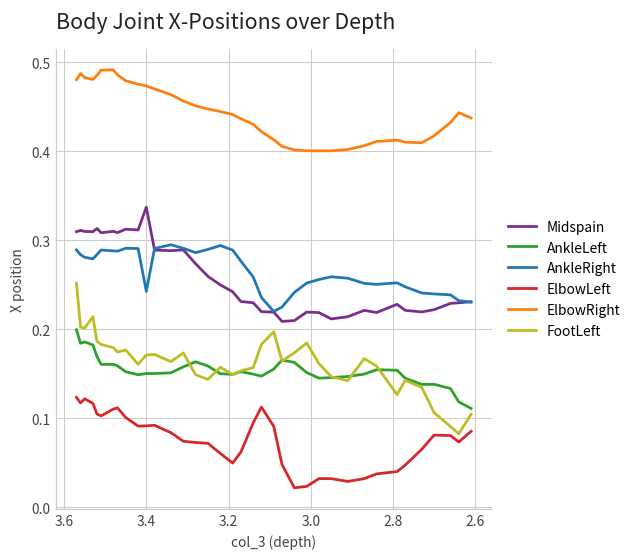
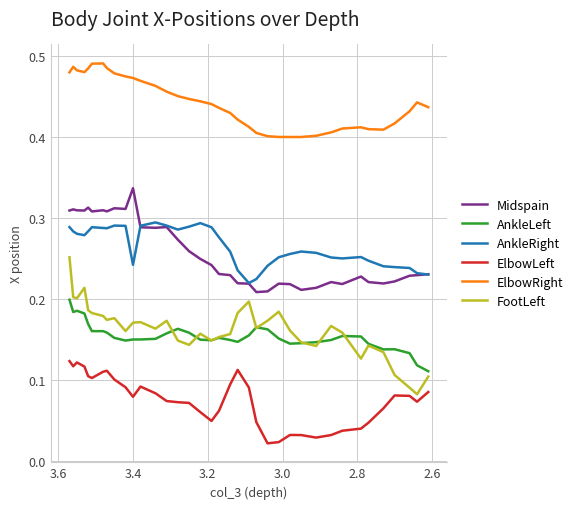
  {
    "Midspain": {
      "3.4": 0.34
    },
    "AnkleLeft": {
      "3.4": 0.15
    },
    "AnkleRight": {
      "3.4": 0.24
    },
    "ElbowLeft": {
-     "3.4": 0.09
+     "3.4": 0.08
    },
    "ElbowRight": {
      "3.4": 0.47
    },
    "FootLeft": {
      "3.4": 0.17
    }
  }
